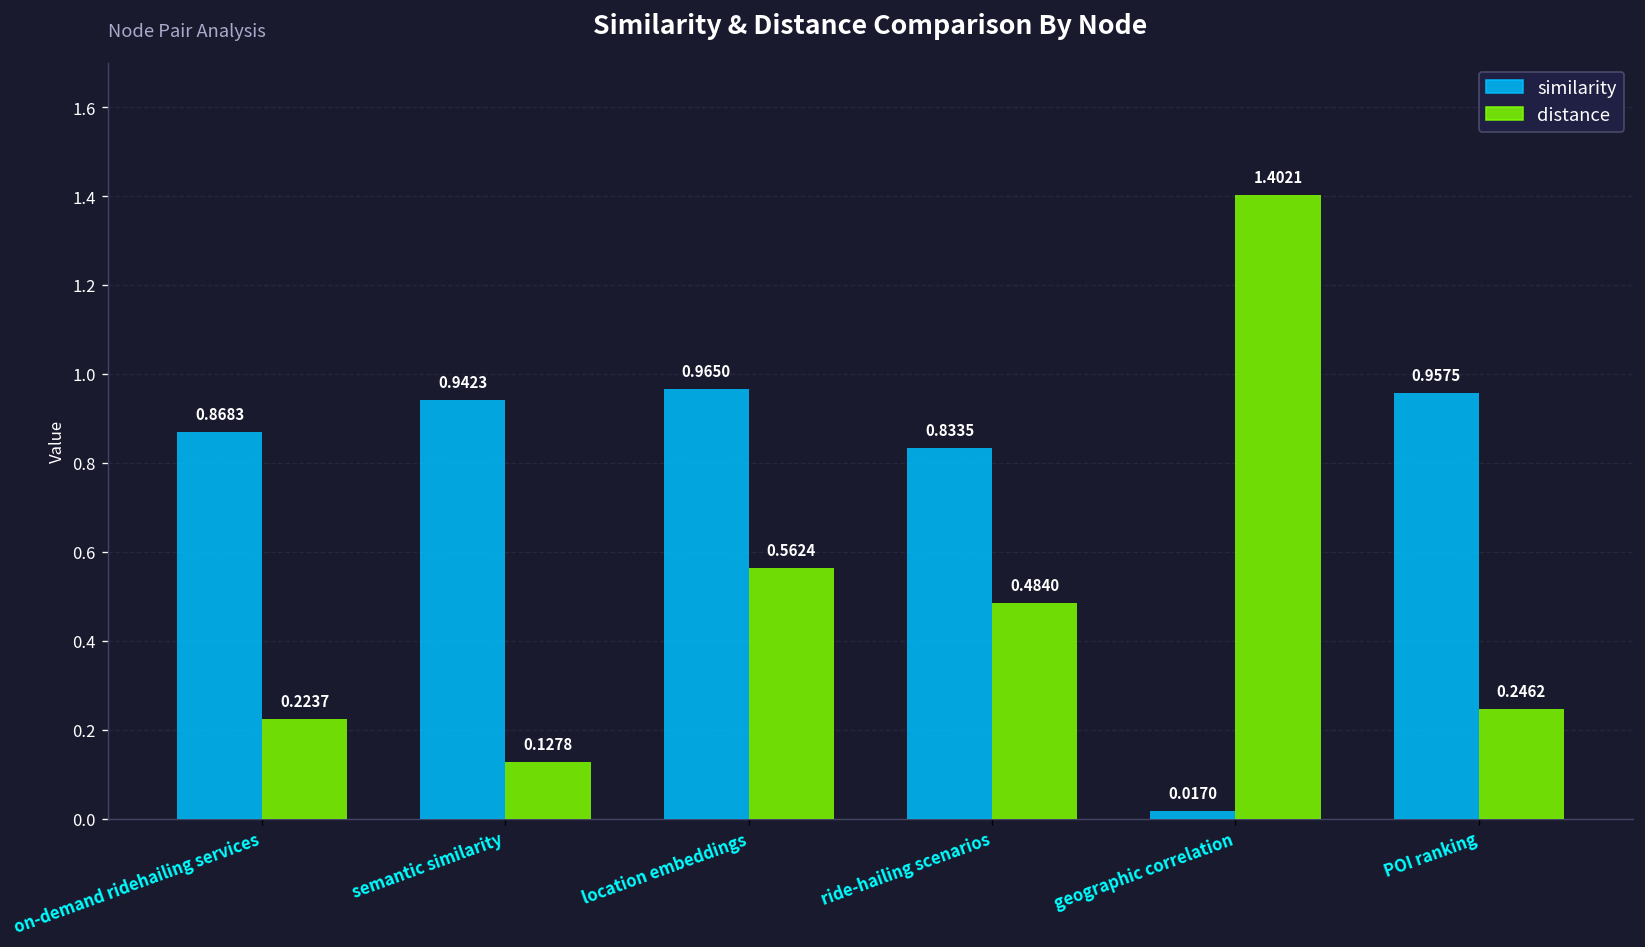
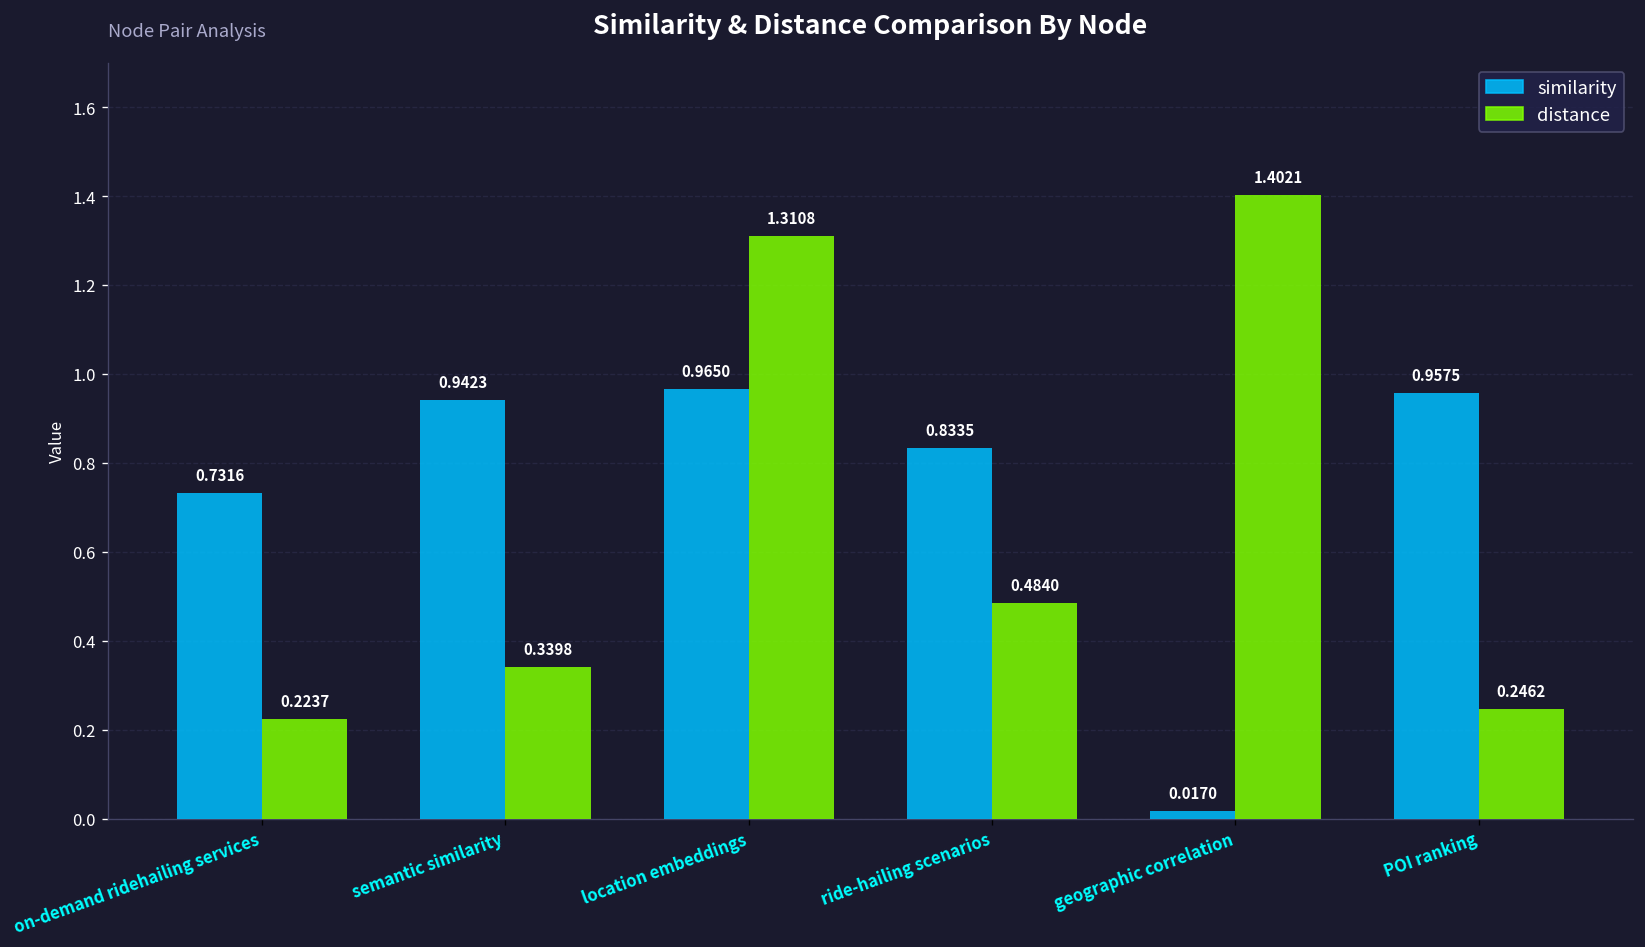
  {
    "similarity": {
-     "on-demand ridehailing services": 0.8683,
+     "on-demand ridehailing services": 0.7316,
      "semantic similarity": 0.9423,
      "location embeddings": 0.9650,
      "ride-hailing scenarios": 0.8335,
      "geographic correlation": 0.0170,
      "POI ranking": 0.9575
    },
    "distance": {
      "on-demand ridehailing services": 0.2237,
-     "semantic similarity": 0.1278,
-     "location embeddings": 0.5624,
+     "semantic similarity": 0.3398,
+     "location embeddings": 1.3108,
      "ride-hailing scenarios": 0.4840,
      "geographic correlation": 1.4021,
      "POI ranking": 0.2462
    }
  }
